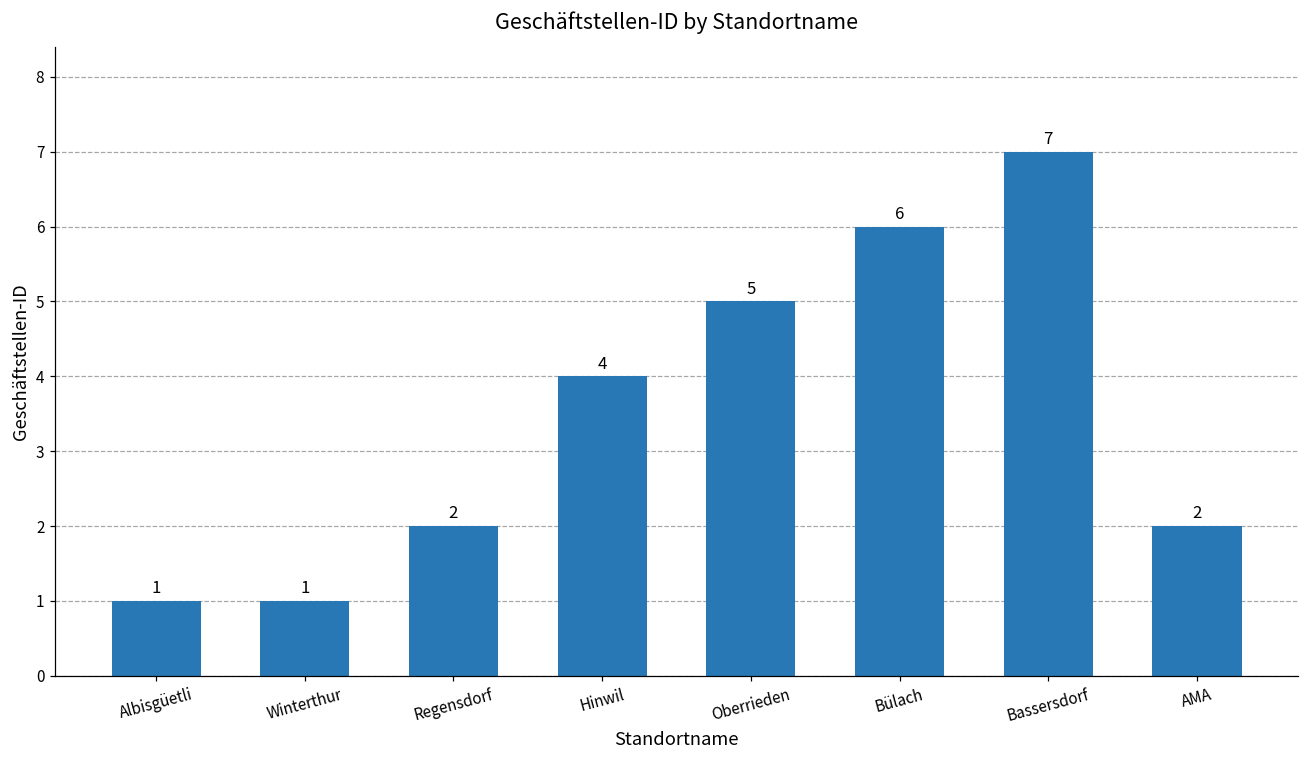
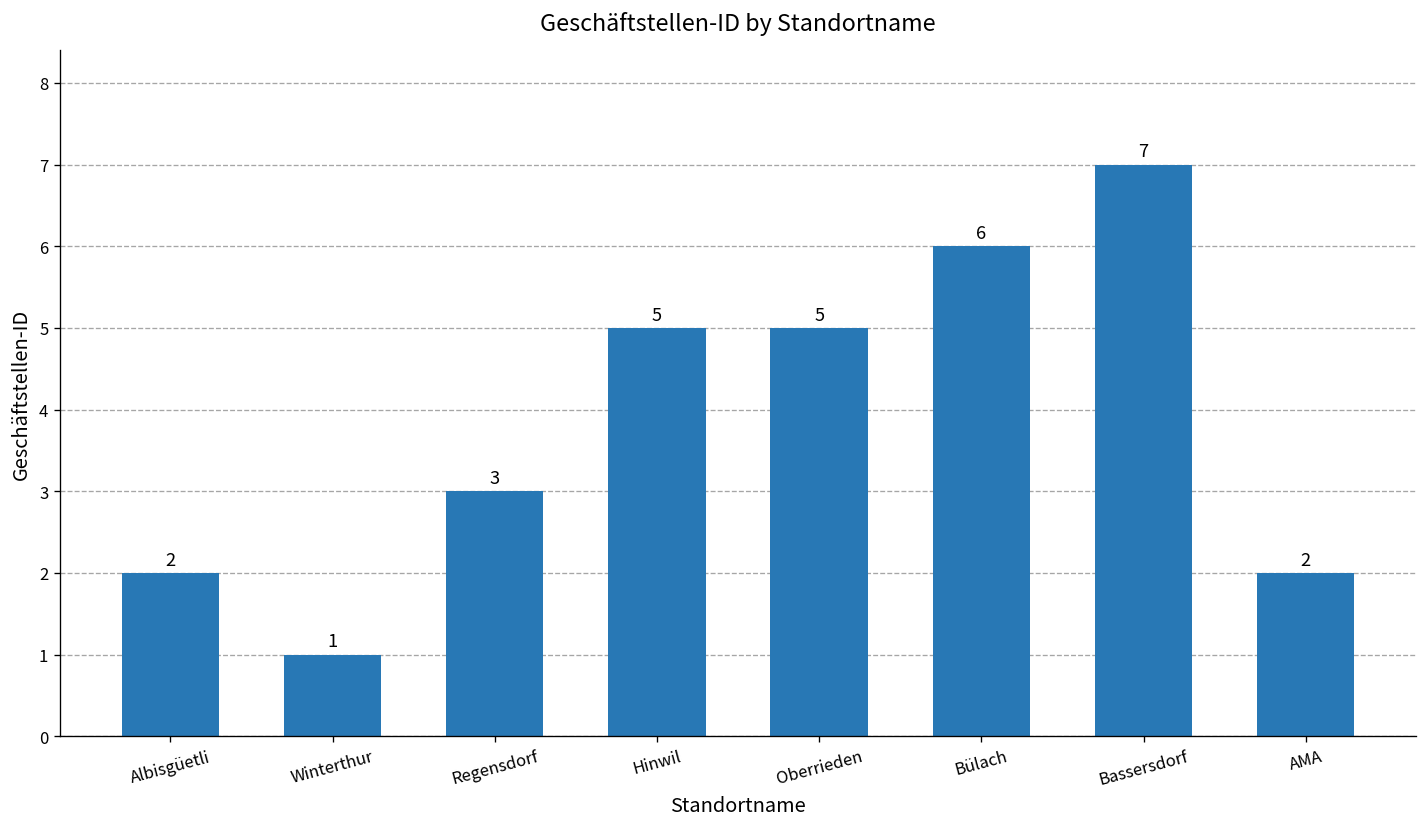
  {
-   "Albisgüetli": 1,
+   "Albisgüetli": 2,
    "Winterthur": 1,
-   "Regensdorf": 2,
-   "Hinwil": 4,
+   "Regensdorf": 3,
+   "Hinwil": 5,
    "Oberrieden": 5,
    "Bülach": 6,
    "Bassersdorf": 7,
    "AMA": 2
  }
